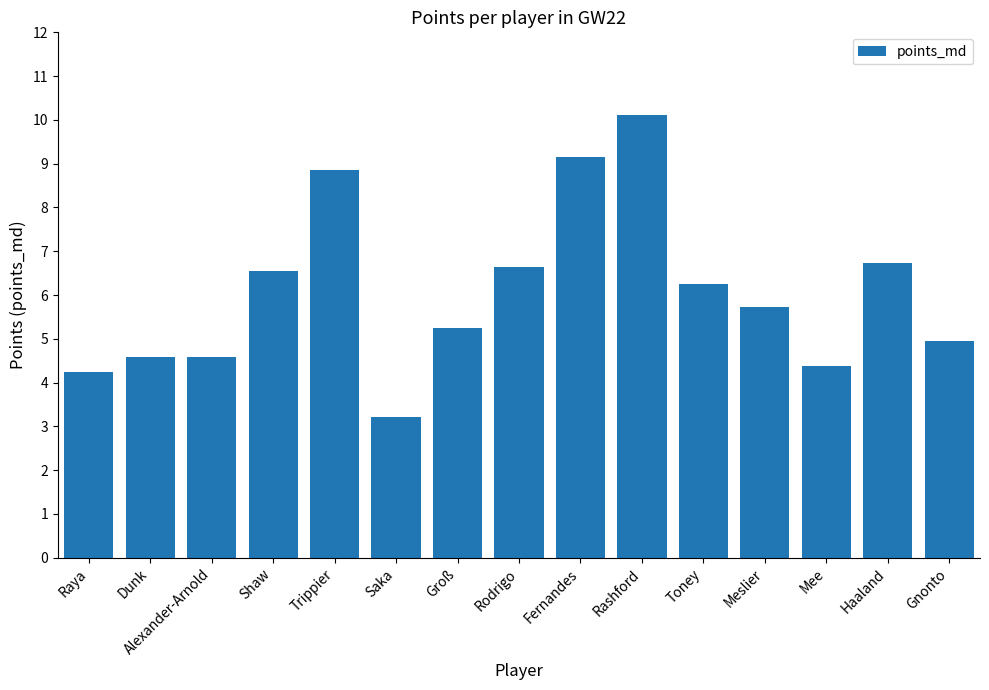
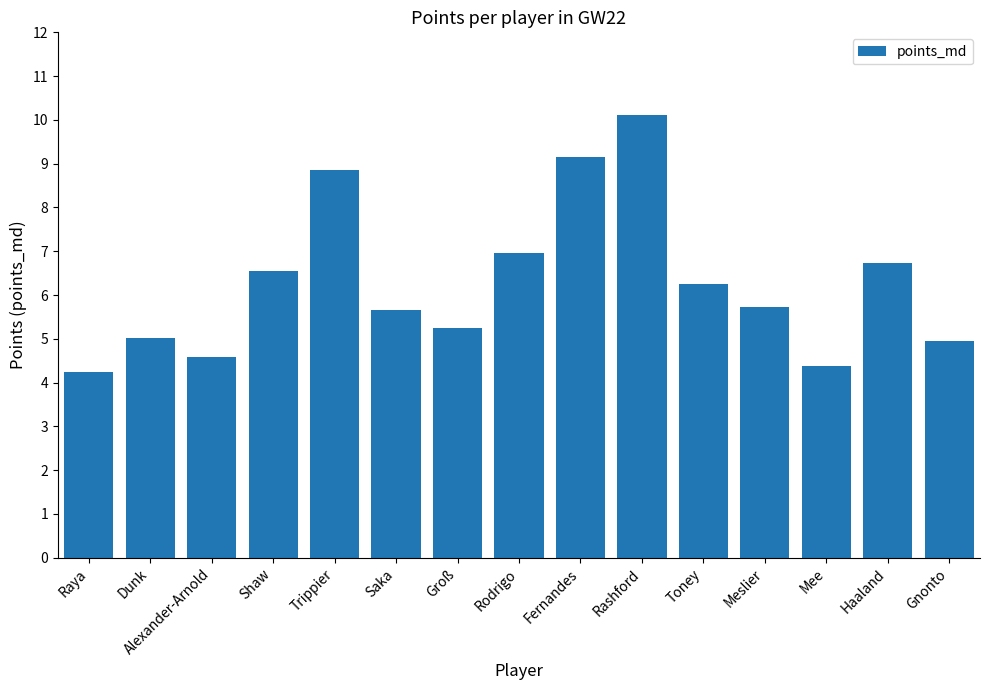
  {
    "Raya": 4.2,
-   "Dunk": 4.6,
+   "Dunk": 5.0,
    "Alexander-Arnold": 4.6,
    "Shaw": 6.5,
    "Trippier": 8.9,
-   "Saka": 3.2,
+   "Saka": 5.7,
    "Groß": 5.2,
-   "Rodrigo": 6.6,
+   "Rodrigo": 6.9,
    "Fernandes": 9.2,
    "Rashford": 10.1,
    "Toney": 6.3,
    "Meslier": 5.7,
    "Mee": 4.4,
    "Haaland": 6.7,
    "Gnonto": 4.9
  }
